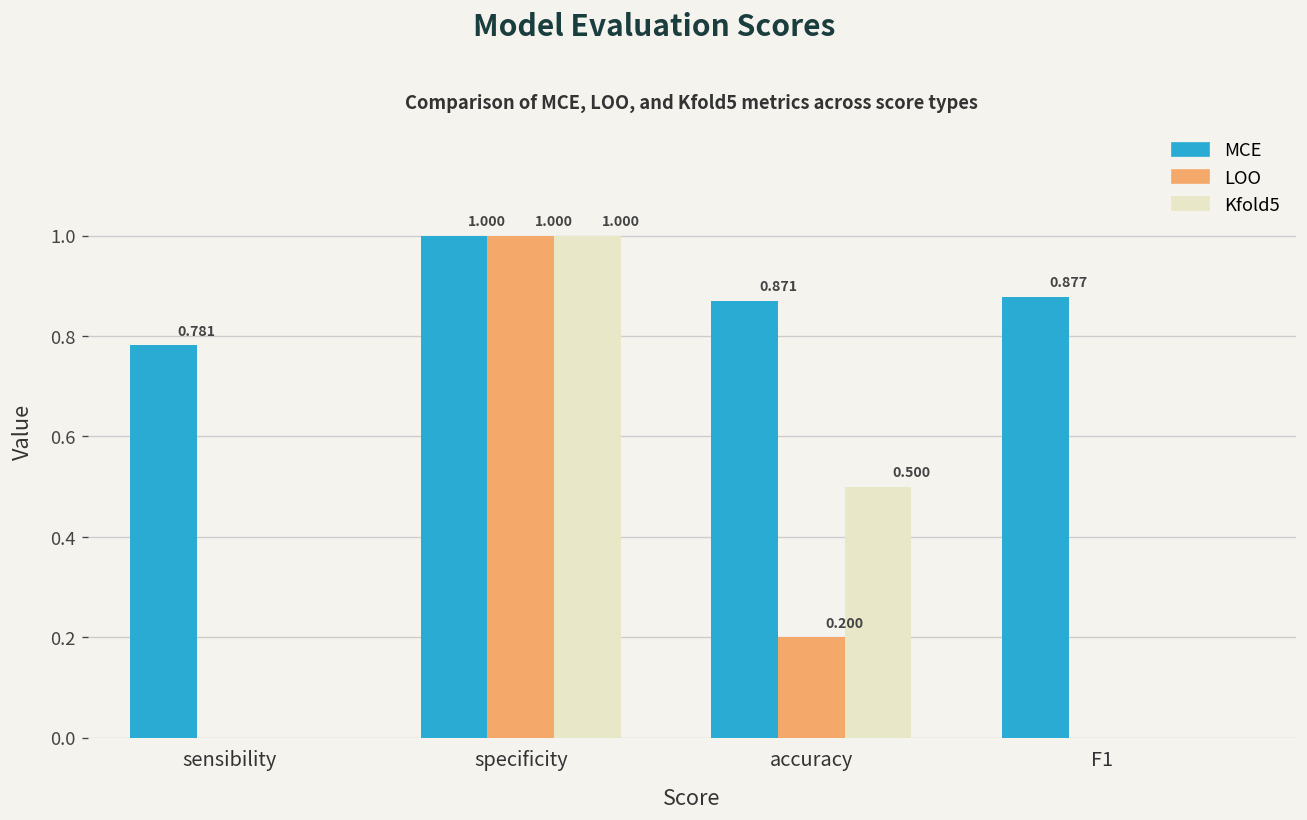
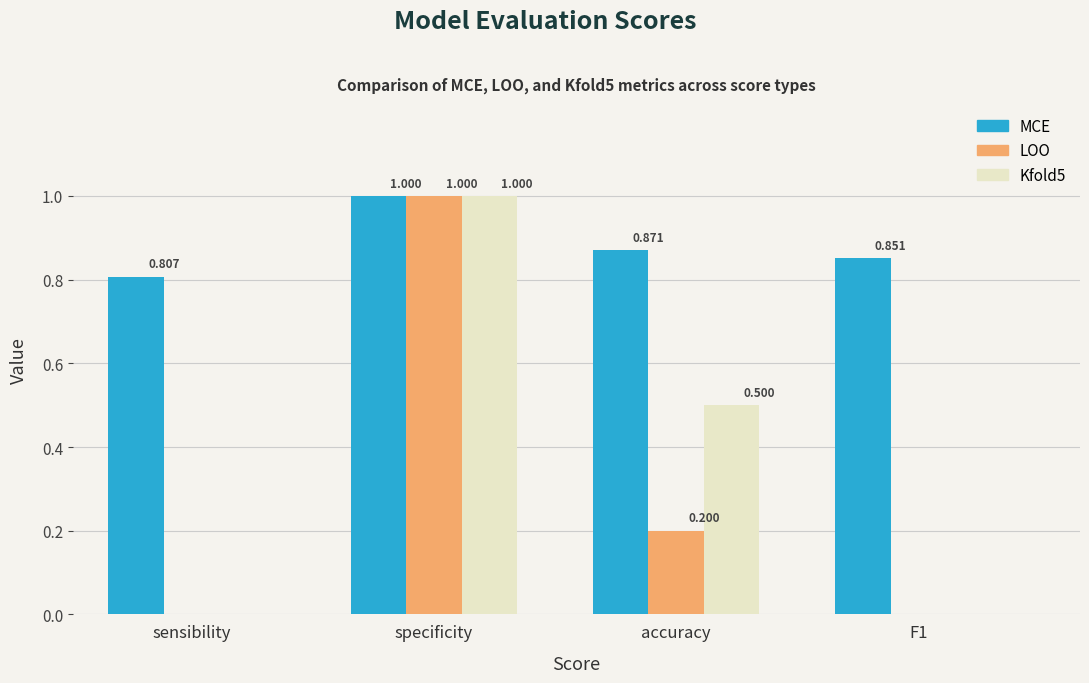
  {
    "MCE": {
-     "sensibility": 0.781,
+     "sensibility": 0.807,
      "specificity": 1.000,
      "accuracy": 0.871,
-     "F1": 0.877
+     "F1": 0.851
    },
    "LOO": {
      "specificity": 1.000,
      "accuracy": 0.200
    },
    "Kfold5": {
      "specificity": 1.000,
      "accuracy": 0.500
    }
  }
